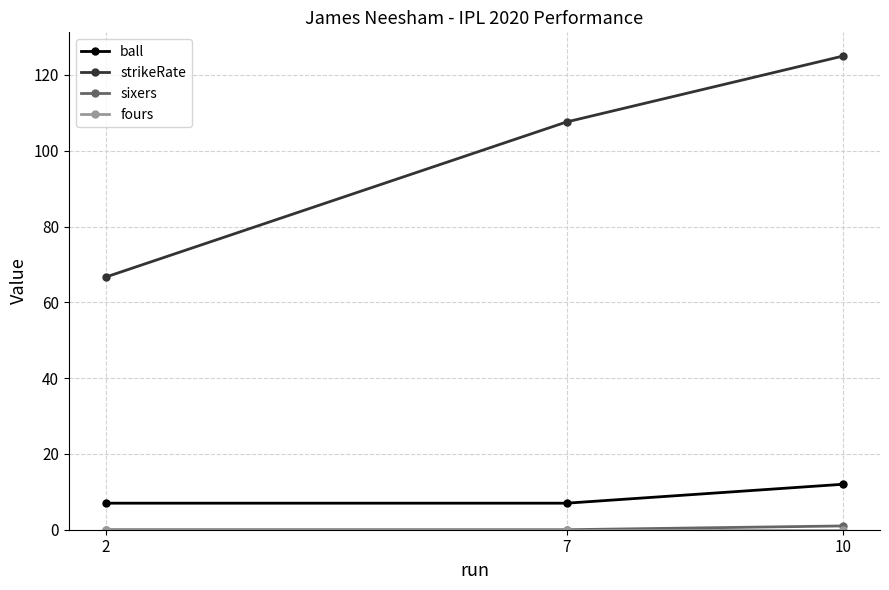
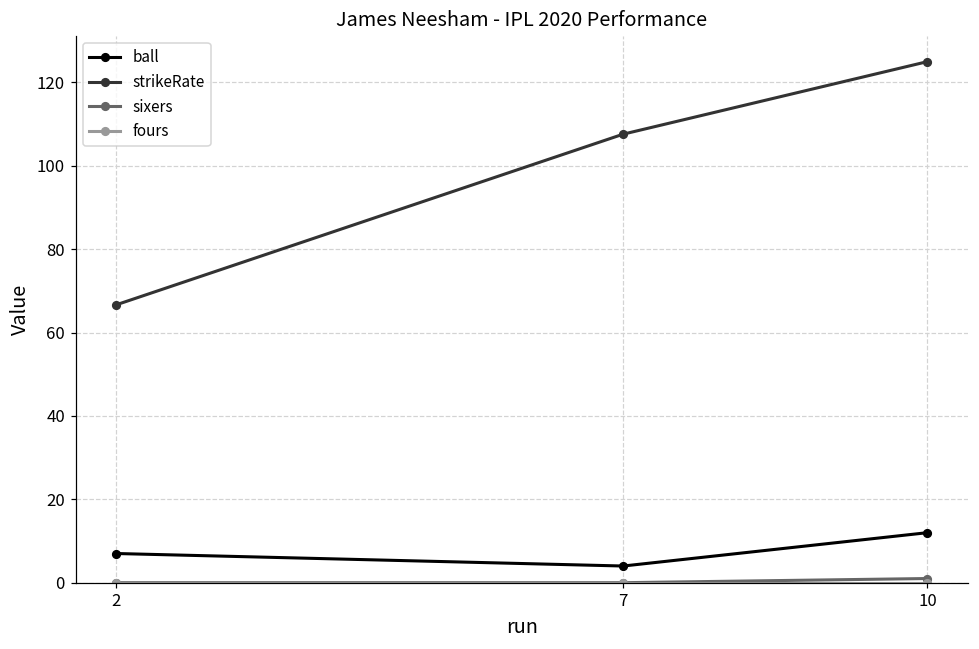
  {
    "ball": {
      "2": 7,
-     "7": 7,
+     "7": 4,
      "10": 12
    },
    "strikeRate": {
      "2": 67,
      "7": 108,
      "10": 125
    },
    "sixers": {
      "10": 1
    },
    "fours": {
      "10": 0
    }
  }
